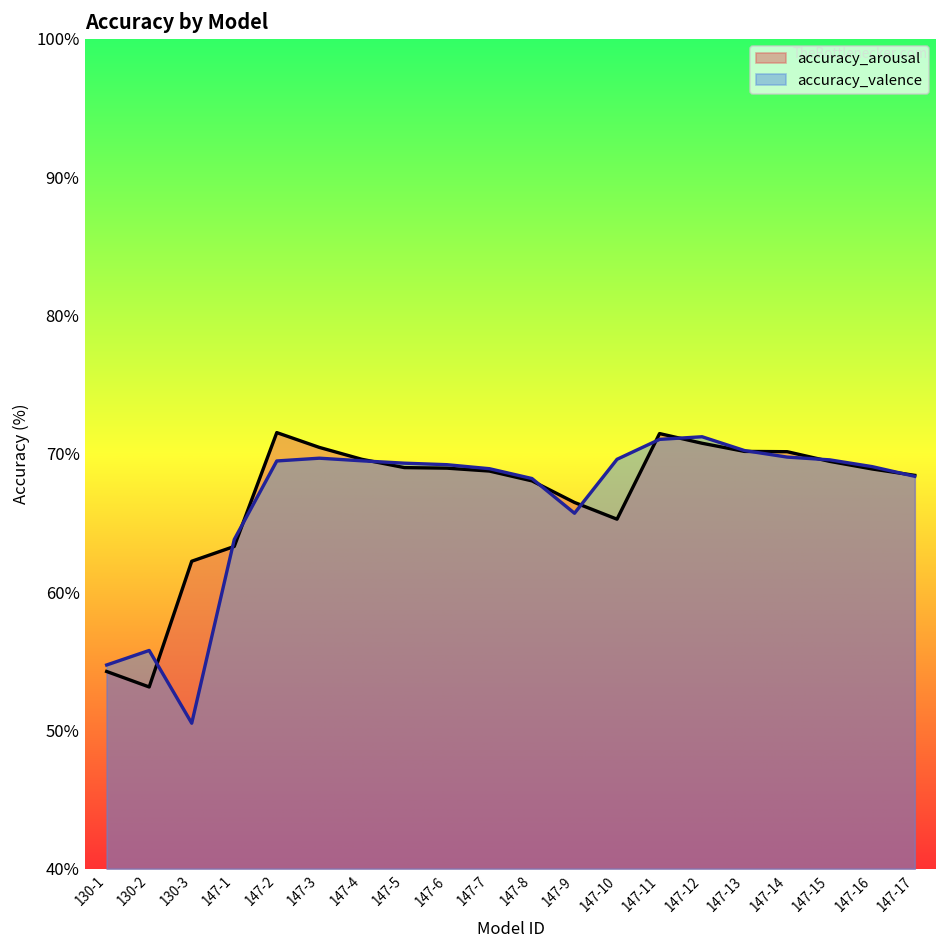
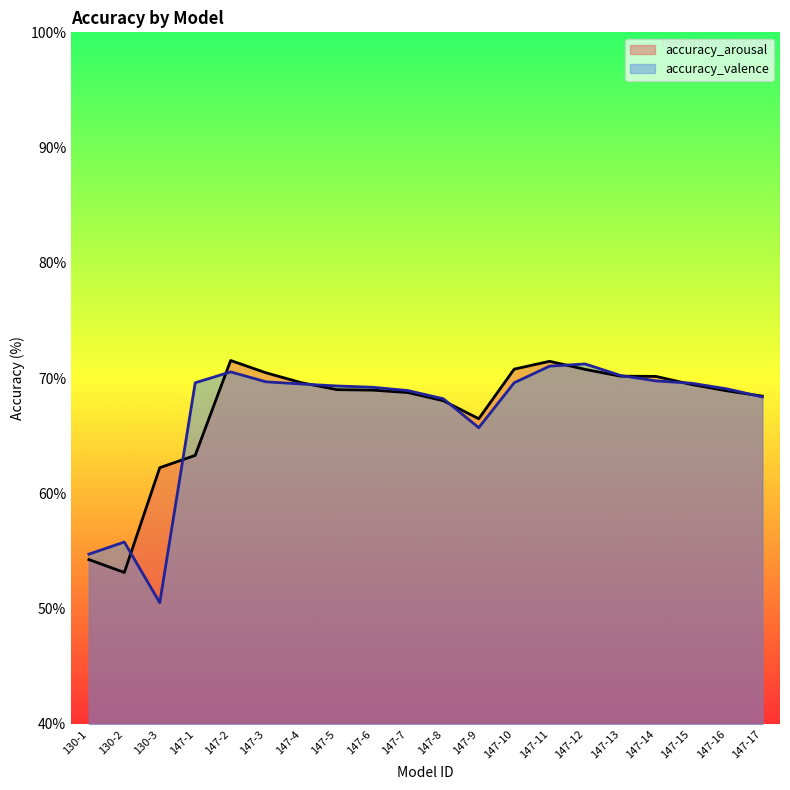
  {
    "accuracy_arousal": {
      "130-1": "54.3%",
      "130-2": "53.1%",
      "130-3": "62.2%",
      "147-1": "63.3%",
      "147-2": "71.5%",
      "147-3": "70.5%",
      "147-5": "69.0%",
      "147-6": "69.0%",
      "147-9": "66.5%",
-     "147-10": "65.3%",
+     "147-10": "70.8%",
      "147-11": "71.5%",
      "147-12": "70.8%",
      "147-14": "70.2%"
    },
    "accuracy_valence": {
      "130-1": "54.7%",
      "130-2": "55.8%",
      "130-3": "50.5%",
-     "147-1": "63.8%",
-     "147-2": "69.5%",
+     "147-1": "69.6%",
+     "147-2": "70.5%",
      "147-3": "69.7%",
      "147-5": "69.3%",
      "147-6": "69.2%",
      "147-9": "65.7%",
      "147-10": "69.6%",
      "147-11": "71.0%",
      "147-12": "71.2%",
      "147-14": "69.8%"
    }
  }
